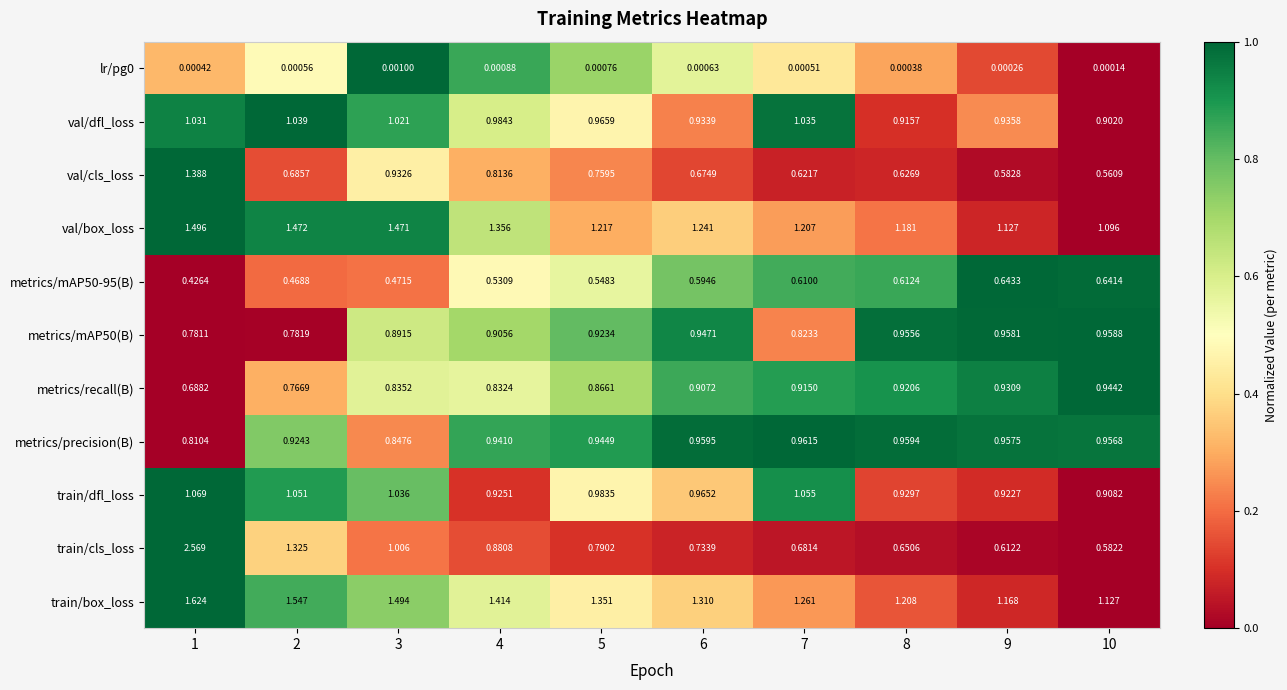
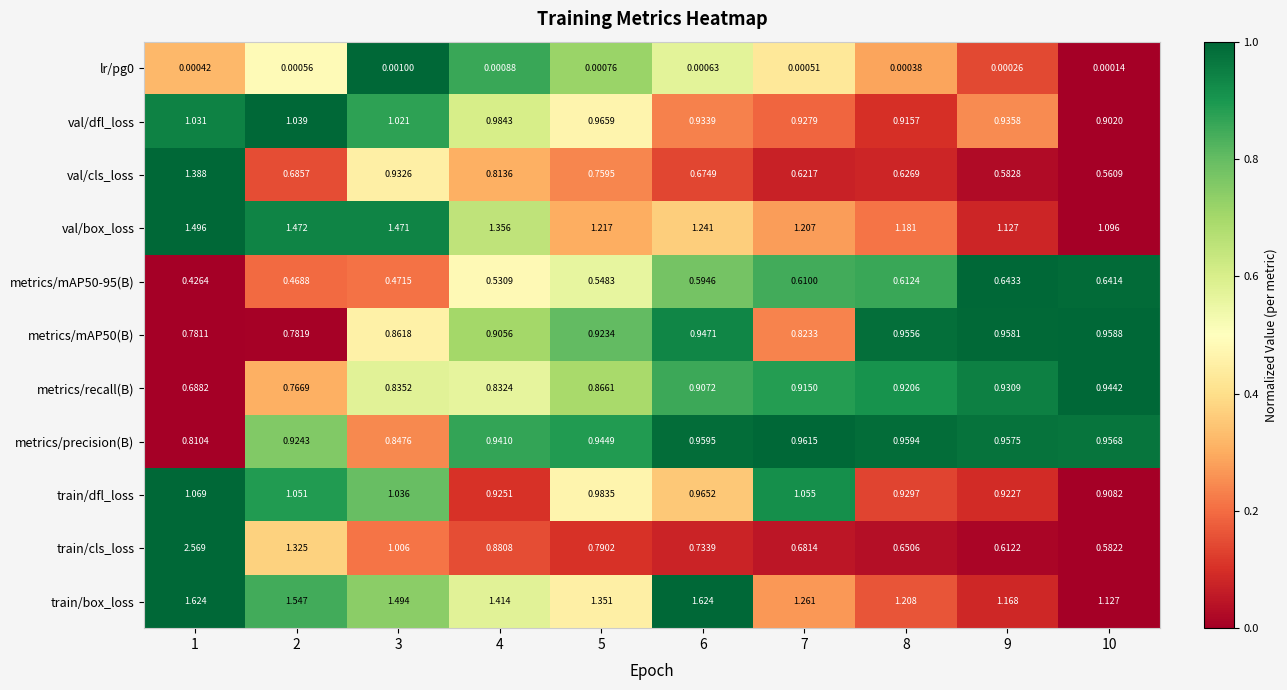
  {
    "lr/pg0": {
      "1": 0.00042,
      "2": 0.00056,
      "3": 0.00100,
      "4": 0.00088,
      "5": 0.00076,
      "6": 0.00063,
      "7": 0.00051,
      "8": 0.00038,
      "9": 0.00026,
      "10": 0.00014
    },
    "val/dfl_loss": {
      "1": 1.031,
      "2": 1.039,
      "3": 1.021,
      "4": 0.9843,
      "5": 0.9659,
      "6": 0.9339,
-     "7": 1.035,
+     "7": 0.9279,
      "8": 0.9157,
      "9": 0.9358,
      "10": 0.9020
    },
    "val/cls_loss": {
      "1": 1.388,
      "2": 0.6857,
      "3": 0.9326,
      "4": 0.8136,
      "5": 0.7595,
      "6": 0.6749,
      "7": 0.6217,
      "8": 0.6269,
      "9": 0.5828,
      "10": 0.5609
    },
    "val/box_loss": {
      "1": 1.496,
      "2": 1.472,
      "3": 1.471,
      "4": 1.356,
      "5": 1.217,
      "6": 1.241,
      "7": 1.207,
      "8": 1.181,
      "9": 1.127,
      "10": 1.096
    },
    "metrics/mAP50-95(B)": {
      "1": 0.4264,
      "2": 0.4688,
      "3": 0.4715,
      "4": 0.5309,
      "5": 0.5483,
      "6": 0.5946,
      "7": 0.6100,
      "8": 0.6124,
      "9": 0.6433,
      "10": 0.6414
    },
    "metrics/mAP50(B)": {
      "1": 0.7811,
      "2": 0.7819,
-     "3": 0.8915,
+     "3": 0.8618,
      "4": 0.9056,
      "5": 0.9234,
      "6": 0.9471,
      "7": 0.8233,
      "8": 0.9556,
      "9": 0.9581,
      "10": 0.9588
    },
    "metrics/recall(B)": {
      "1": 0.6882,
      "2": 0.7669,
      "3": 0.8352,
      "4": 0.8324,
      "5": 0.8661,
      "6": 0.9072,
      "7": 0.9150,
      "8": 0.9206,
      "9": 0.9309,
      "10": 0.9442
    },
    "metrics/precision(B)": {
      "1": 0.8104,
      "2": 0.9243,
      "3": 0.8476,
      "4": 0.9410,
      "5": 0.9449,
      "6": 0.9595,
      "7": 0.9615,
      "8": 0.9594,
      "9": 0.9575,
      "10": 0.9568
    },
    "train/dfl_loss": {
      "1": 1.069,
      "2": 1.051,
      "3": 1.036,
      "4": 0.9251,
      "5": 0.9835,
      "6": 0.9652,
      "7": 1.055,
      "8": 0.9297,
      "9": 0.9227,
      "10": 0.9082
    },
    "train/cls_loss": {
      "1": 2.569,
      "2": 1.325,
      "3": 1.006,
      "4": 0.8808,
      "5": 0.7902,
      "6": 0.7339,
      "7": 0.6814,
      "8": 0.6506,
      "9": 0.6122,
      "10": 0.5822
    },
    "train/box_loss": {
      "1": 1.624,
      "2": 1.547,
      "3": 1.494,
      "4": 1.414,
      "5": 1.351,
-     "6": 1.310,
+     "6": 1.624,
      "7": 1.261,
      "8": 1.208,
      "9": 1.168,
      "10": 1.127
    }
  }
